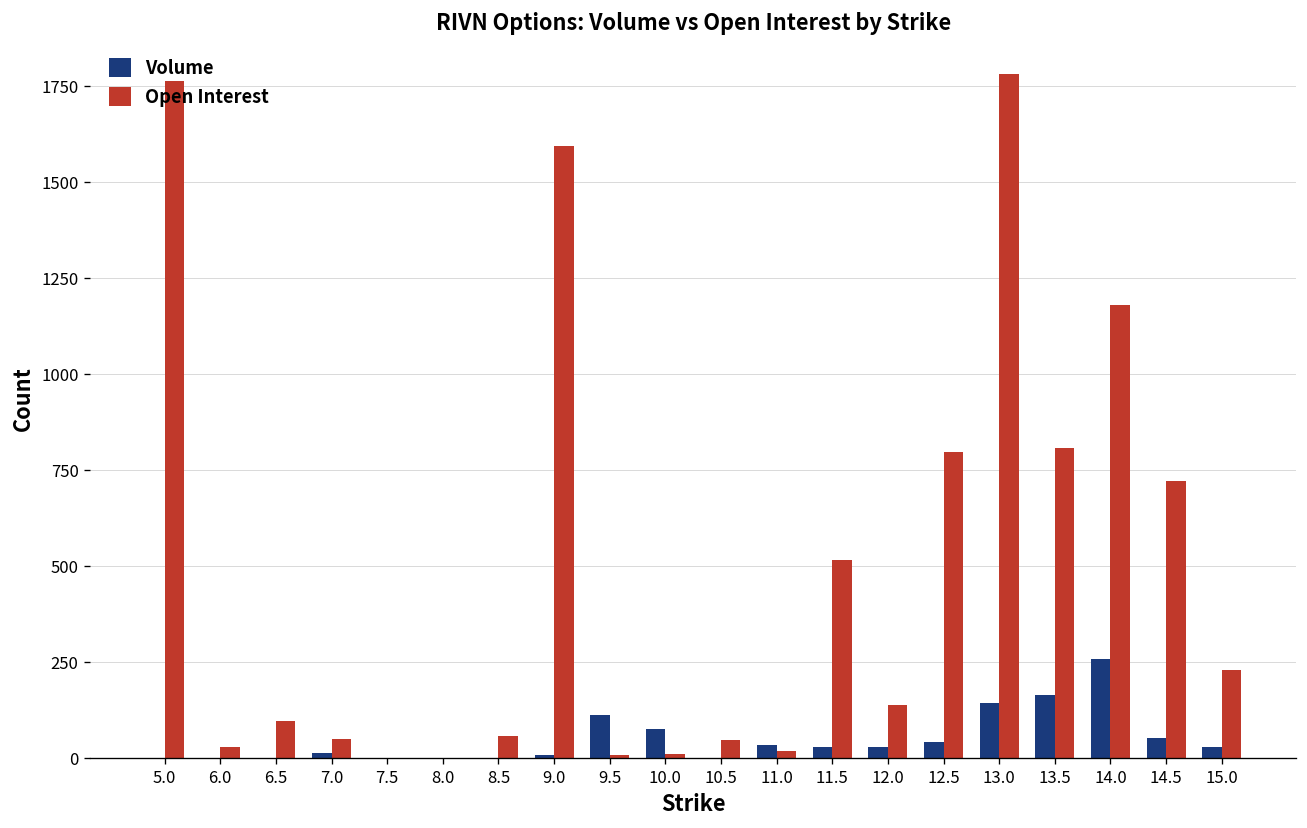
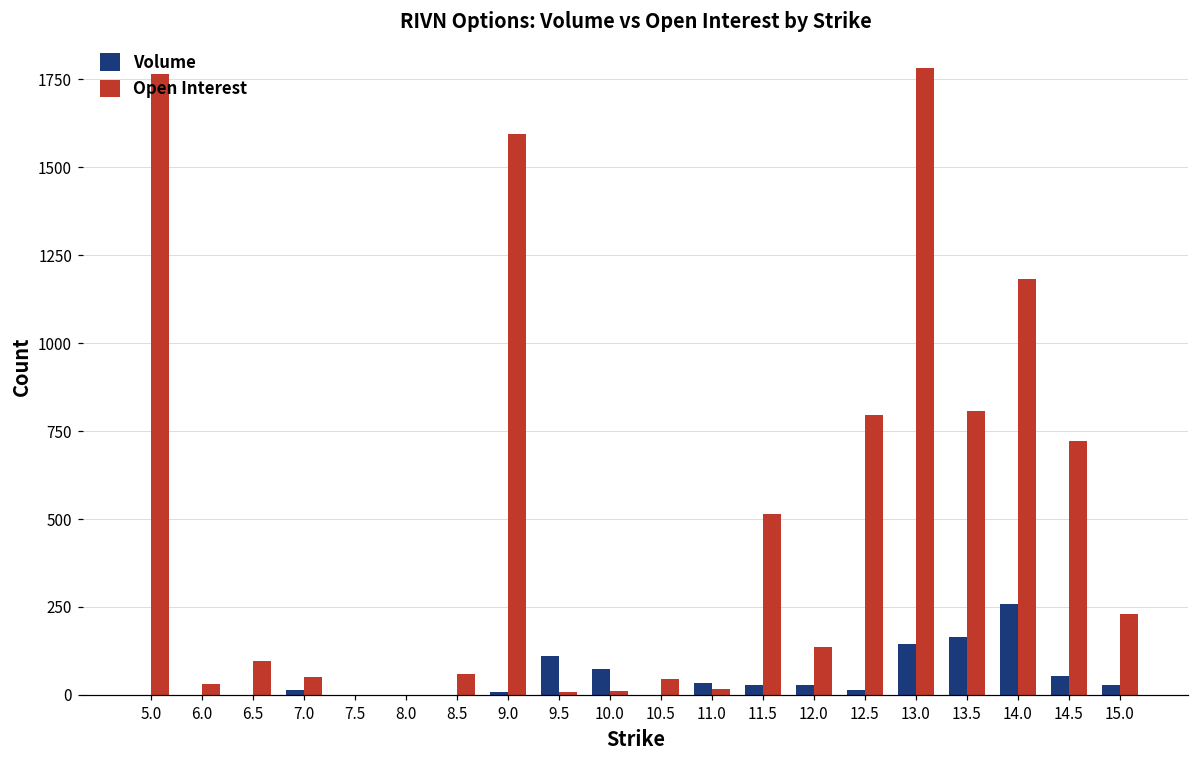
  {
    "Volume": {
      "5.0": 0,
      "6.0": 0,
      "6.5": 0,
      "7.0": 10,
      "7.5": 0,
      "8.5": 0,
      "9.0": 10,
      "9.5": 110,
      "10.0": 80,
      "11.0": 30,
      "11.5": 30,
      "12.0": 30,
-     "12.5": 40,
+     "12.5": 10,
      "13.0": 140,
      "13.5": 170,
      "14.0": 260,
      "14.5": 50,
      "15.0": 30
    },
    "Open Interest": {
      "5.0": 1770,
      "6.0": 30,
      "6.5": 100,
      "7.0": 50,
      "7.5": 0,
      "8.0": 0,
      "8.5": 60,
      "9.0": 1600,
      "10.0": 10,
      "10.5": 50,
      "11.0": 20,
      "11.5": 520,
      "12.0": 140,
      "12.5": 800,
      "13.0": 1780,
      "13.5": 810,
      "14.0": 1180,
      "14.5": 720,
      "15.0": 230
    }
  }
